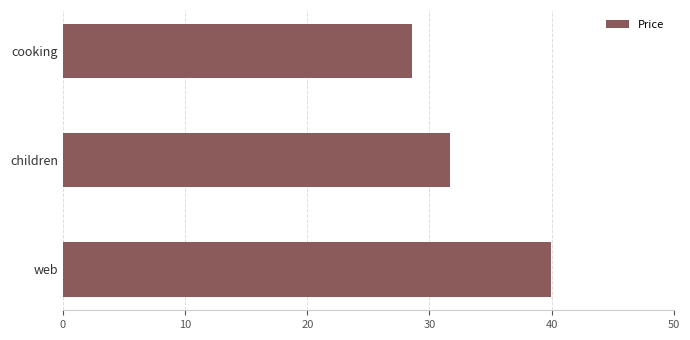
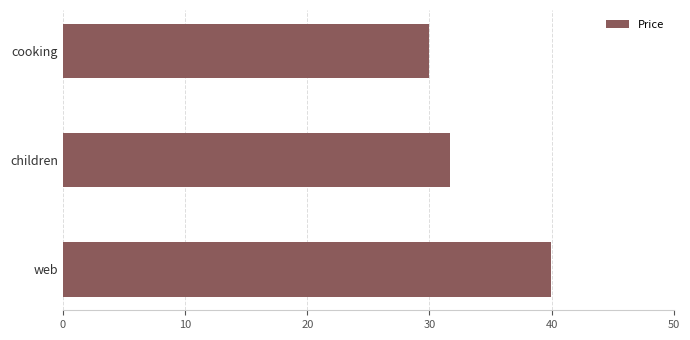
  {
-   "cooking": 28.6,
+   "cooking": 30.0,
    "children": 31.7,
    "web": 40.0
  }
